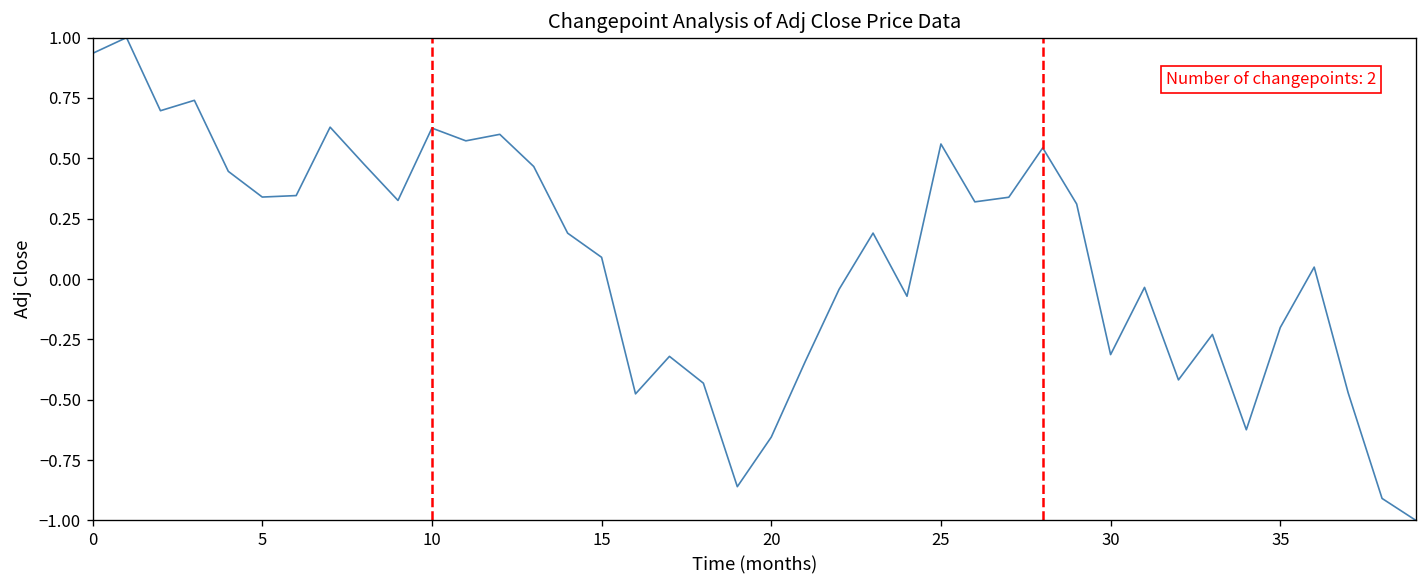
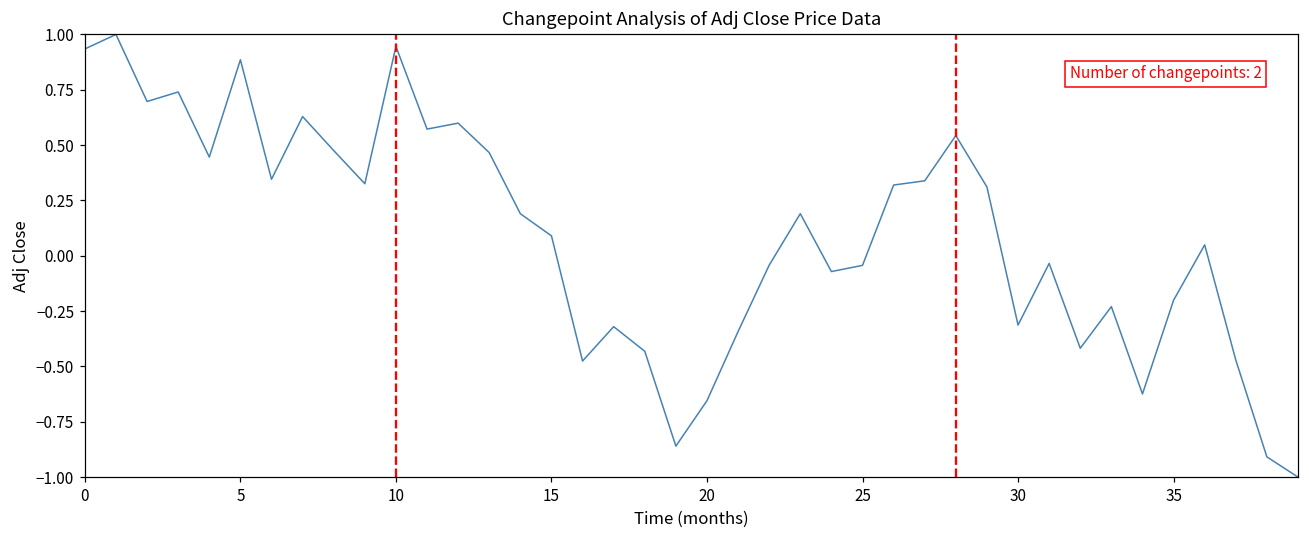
  {
    "0": 0.93,
-   "5": 0.34,
-   "10": 0.63,
+   "5": 0.89,
+   "10": 0.95,
    "15": 0.09,
    "20": -0.65,
-   "25": 0.56,
+   "25": -0.04,
    "30": -0.31,
    "35": -0.20
  }
